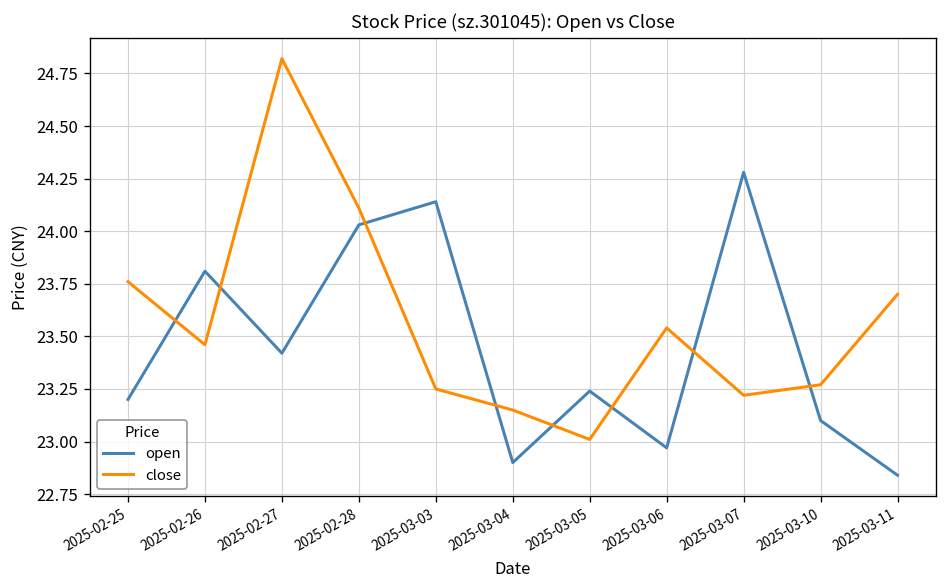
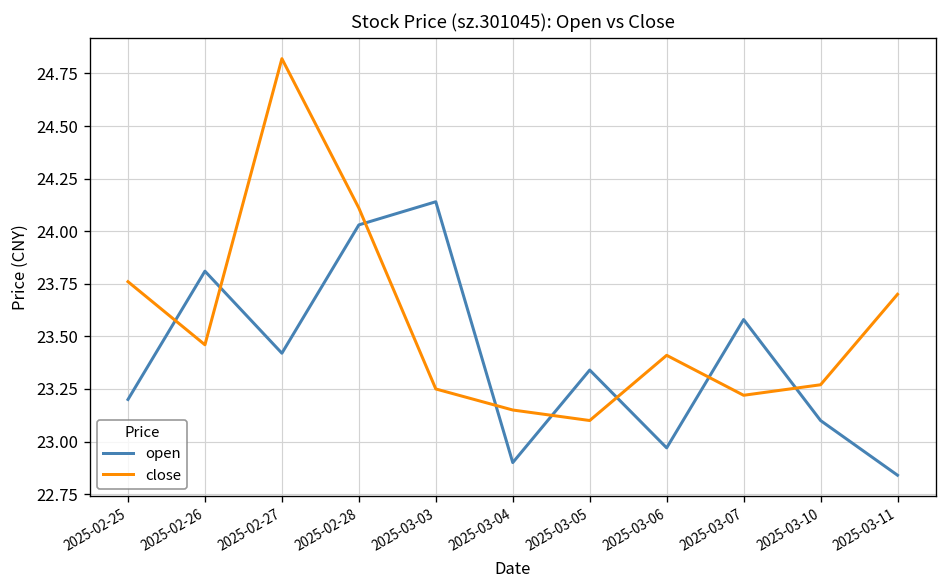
  {
    "open": {
      "2025-02-25": 23.20,
      "2025-02-26": 23.81,
      "2025-02-27": 23.42,
      "2025-02-28": 24.03,
      "2025-03-03": 24.14,
      "2025-03-04": 22.90,
-     "2025-03-05": 23.24,
+     "2025-03-05": 23.34,
      "2025-03-06": 22.97,
-     "2025-03-07": 24.28,
+     "2025-03-07": 23.58,
      "2025-03-10": 23.10,
      "2025-03-11": 22.84
    },
    "close": {
      "2025-02-25": 23.76,
      "2025-02-26": 23.46,
      "2025-02-27": 24.82,
      "2025-02-28": 24.11,
      "2025-03-03": 23.25,
      "2025-03-04": 23.15,
-     "2025-03-05": 23.01,
-     "2025-03-06": 23.54,
+     "2025-03-05": 23.10,
+     "2025-03-06": 23.41,
      "2025-03-07": 23.22,
      "2025-03-10": 23.27,
      "2025-03-11": 23.70
    }
  }
